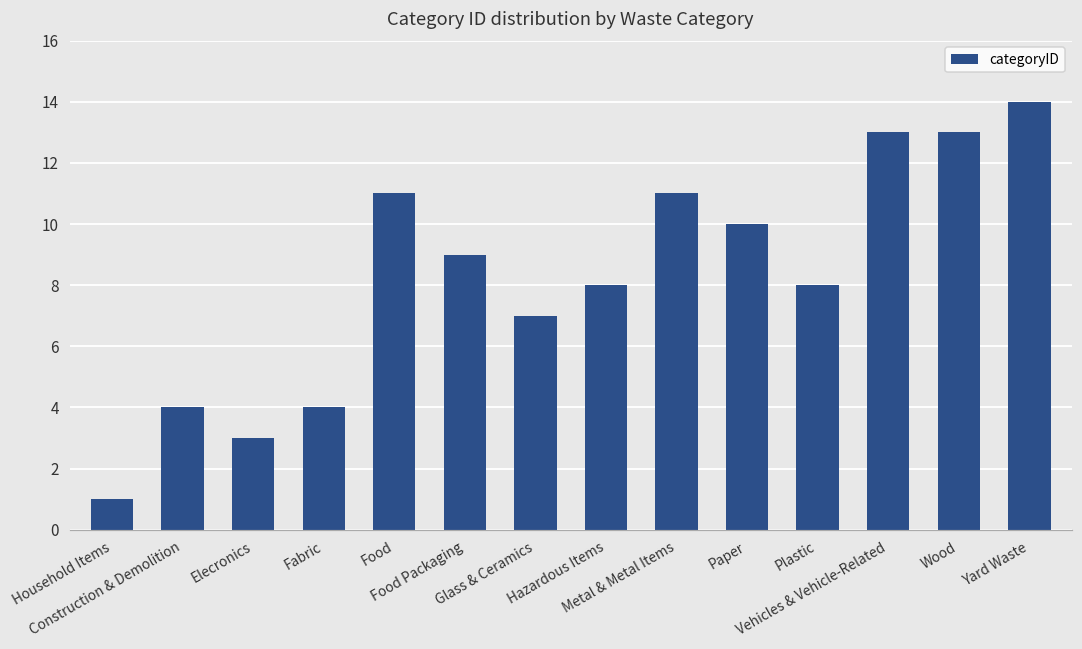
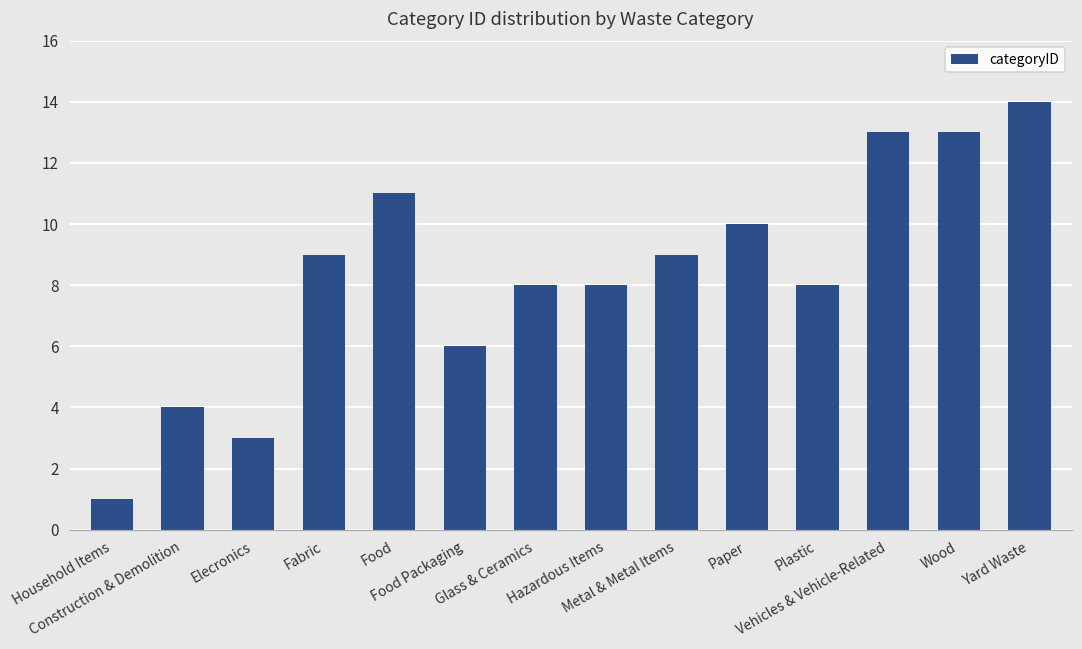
  {
    "Household Items": 1,
    "Construction & Demolition": 4,
    "Elecronics": 3,
-   "Fabric": 4,
+   "Fabric": 9,
    "Food": 11,
-   "Food Packaging": 9,
-   "Glass & Ceramics": 7,
+   "Food Packaging": 6,
+   "Glass & Ceramics": 8,
    "Hazardous Items": 8,
-   "Metal & Metal Items": 11,
+   "Metal & Metal Items": 9,
    "Paper": 10,
    "Plastic": 8,
    "Vehicles & Vehicle-Related": 13,
    "Wood": 13,
    "Yard Waste": 14
  }
